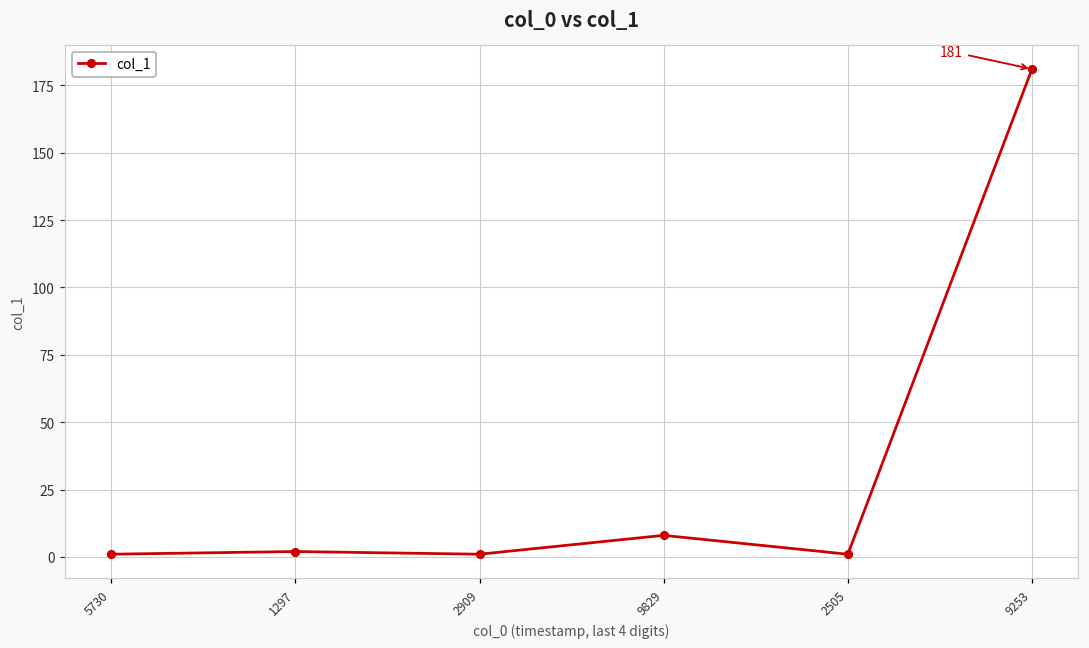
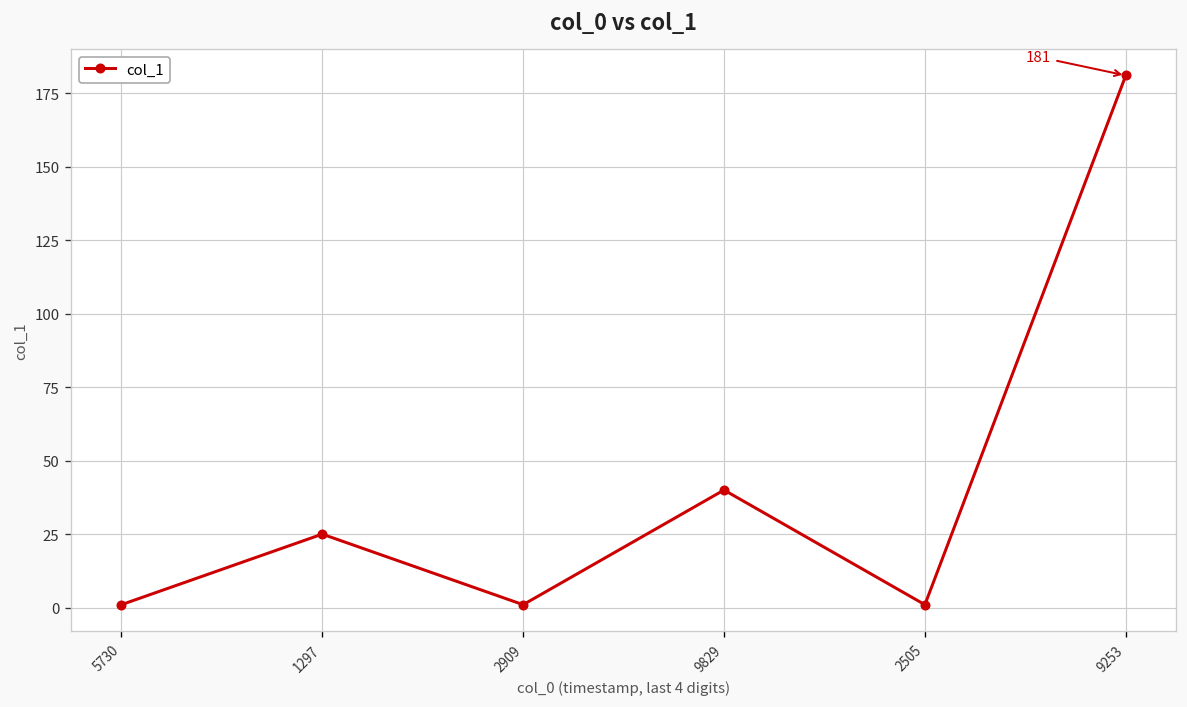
  {
    "5730": 1,
-   "1297": 2,
+   "1297": 25,
    "2909": 1,
-   "9829": 8,
+   "9829": 40,
    "2505": 1
  }
